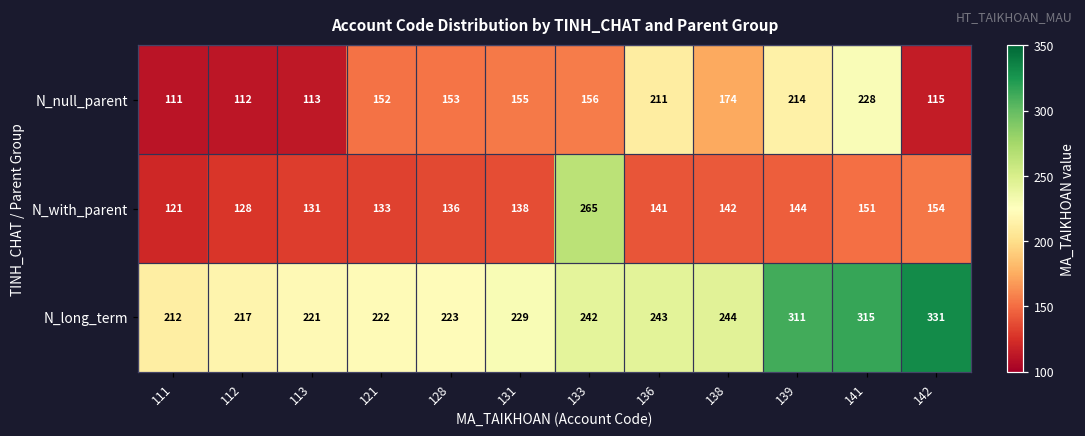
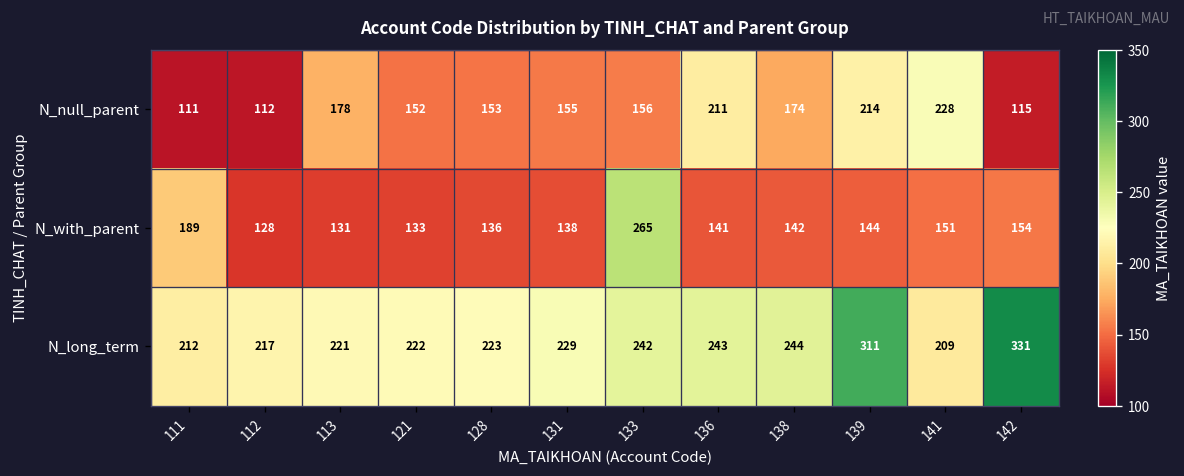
  {
    "N_null_parent": {
      "111": 111,
      "112": 112,
-     "113": 113,
+     "113": 178,
      "121": 152,
      "128": 153,
      "131": 155,
      "133": 156,
      "136": 211,
      "138": 174,
      "139": 214,
      "141": 228,
      "142": 115
    },
    "N_with_parent": {
-     "111": 121,
+     "111": 189,
      "112": 128,
      "113": 131,
      "121": 133,
      "128": 136,
      "131": 138,
      "133": 265,
      "136": 141,
      "138": 142,
      "139": 144,
      "141": 151,
      "142": 154
    },
    "N_long_term": {
      "111": 212,
      "112": 217,
      "113": 221,
      "121": 222,
      "128": 223,
      "131": 229,
      "133": 242,
      "136": 243,
      "138": 244,
      "139": 311,
-     "141": 315,
+     "141": 209,
      "142": 331
    }
  }
